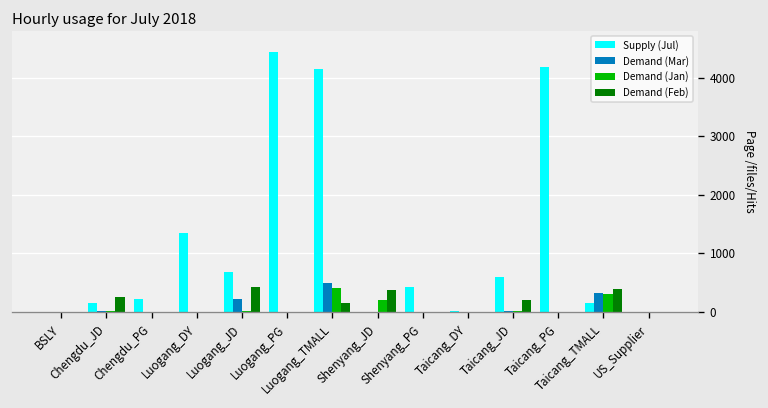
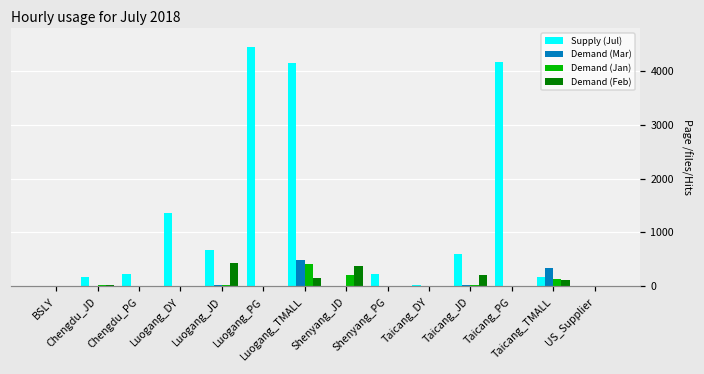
  {
    "Supply (Jul)": {
      "BSLY": 0,
      "Chengdu_JD": 200,
      "Chengdu_PG": 200,
      "Luogang_DY": 1400,
      "Luogang_JD": 700,
      "Luogang_PG": 4400,
      "Luogang_TMALL": 4200,
-     "Shenyang_PG": 400,
+     "Shenyang_PG": 200,
      "Taicang_JD": 600,
      "Taicang_PG": 4200,
      "Taicang_TMALL": 200,
      "US_Supplier": 0
    },
    "Demand (Mar)": {
      "BSLY": 0,
      "Chengdu_PG": 0,
      "Luogang_DY": 0,
-     "Luogang_JD": 200,
+     "Luogang_JD": 0,
      "Luogang_PG": 0,
      "Luogang_TMALL": 500,
      "Shenyang_PG": 0,
      "Taicang_DY": 0,
      "Taicang_PG": 0,
      "Taicang_TMALL": 300,
      "US_Supplier": 0
    },
    "Demand (Jan)": {
      "BSLY": 0,
      "Chengdu_PG": 0,
      "Luogang_DY": 0,
      "Luogang_PG": 0,
      "Luogang_TMALL": 400,
      "Shenyang_JD": 200,
      "Shenyang_PG": 0,
      "Taicang_DY": 0,
      "Taicang_PG": 0,
-     "Taicang_TMALL": 300,
+     "Taicang_TMALL": 100,
      "US_Supplier": 0
    },
    "Demand (Feb)": {
      "BSLY": 0,
-     "Chengdu_JD": 200,
+     "Chengdu_JD": 0,
      "Chengdu_PG": 0,
      "Luogang_DY": 0,
      "Luogang_JD": 400,
      "Luogang_PG": 0,
      "Luogang_TMALL": 200,
      "Shenyang_JD": 400,
      "Shenyang_PG": 0,
      "Taicang_DY": 0,
      "Taicang_JD": 200,
      "Taicang_PG": 0,
-     "Taicang_TMALL": 400,
+     "Taicang_TMALL": 100,
      "US_Supplier": 0
    }
  }
